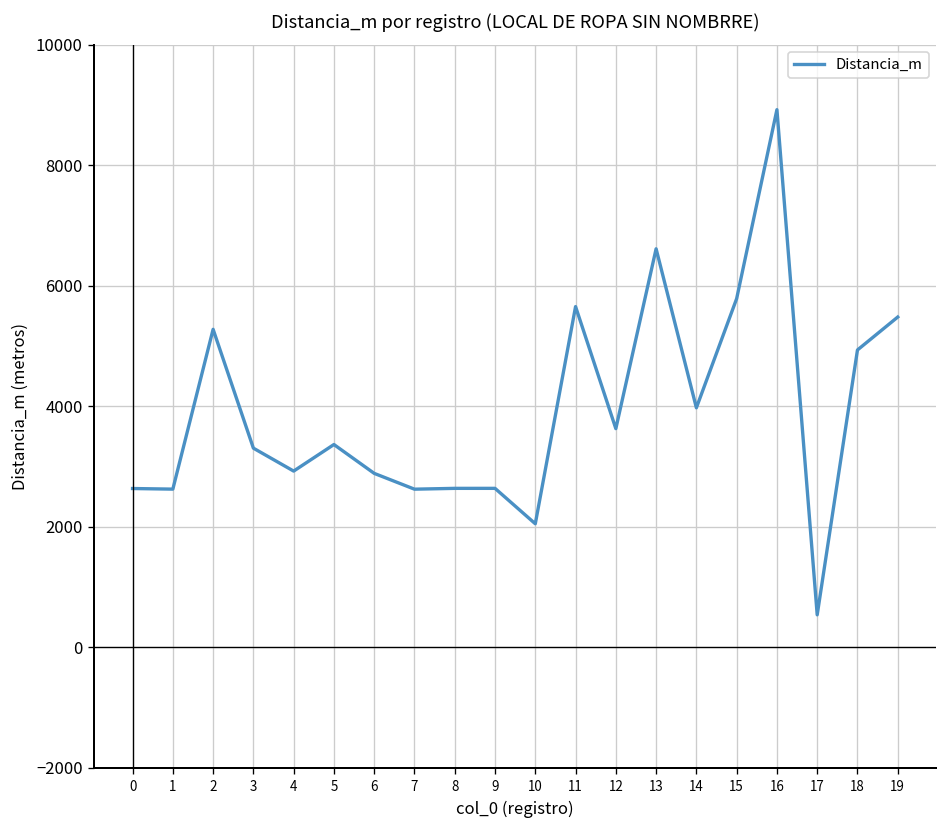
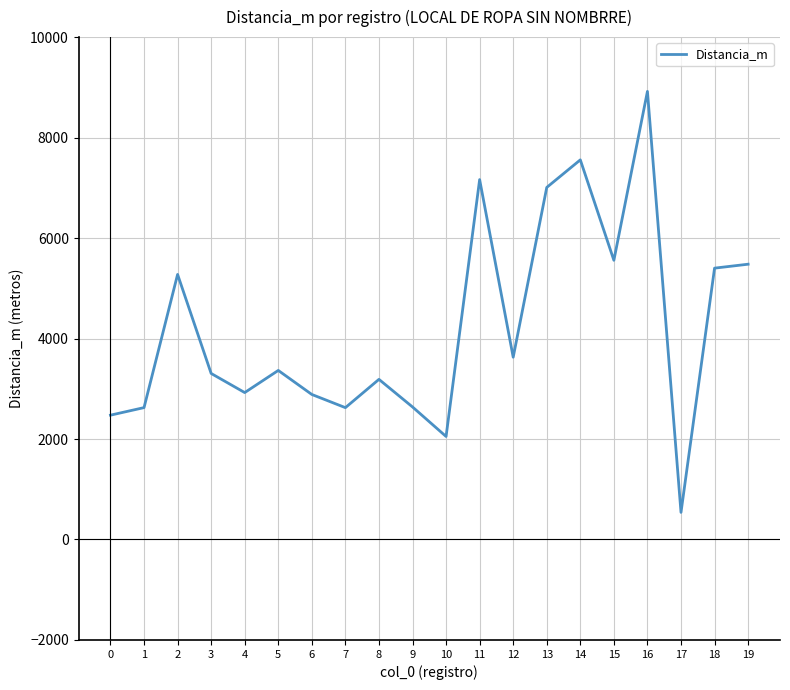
  {
-   "0": 2600,
+   "0": 2500,
    "1": 2600,
    "2": 5300,
    "3": 3300,
    "4": 2900,
    "5": 3400,
    "6": 2900,
    "7": 2600,
-   "8": 2600,
+   "8": 3200,
    "9": 2600,
    "10": 2100,
-   "11": 5700,
+   "11": 7200,
    "12": 3600,
-   "13": 6600,
-   "14": 4000,
-   "15": 5800,
+   "13": 7000,
+   "14": 7600,
+   "15": 5600,
    "16": 8900,
    "17": 500,
-   "18": 4900,
+   "18": 5400,
    "19": 5500
  }
